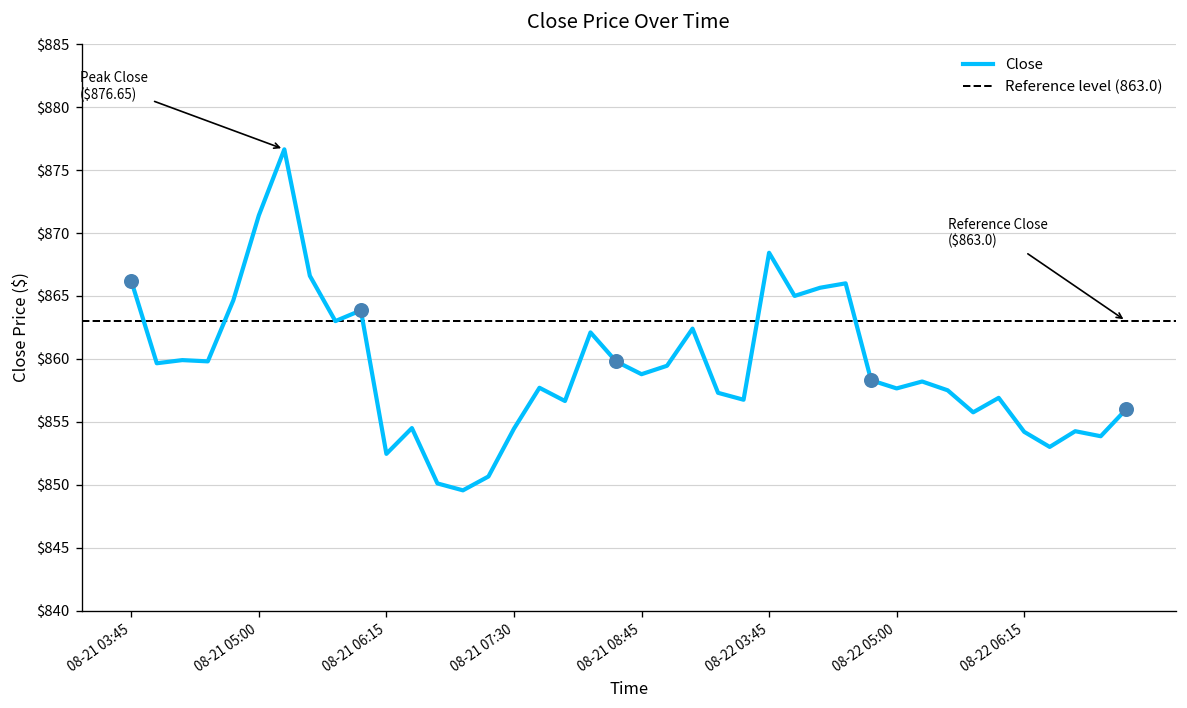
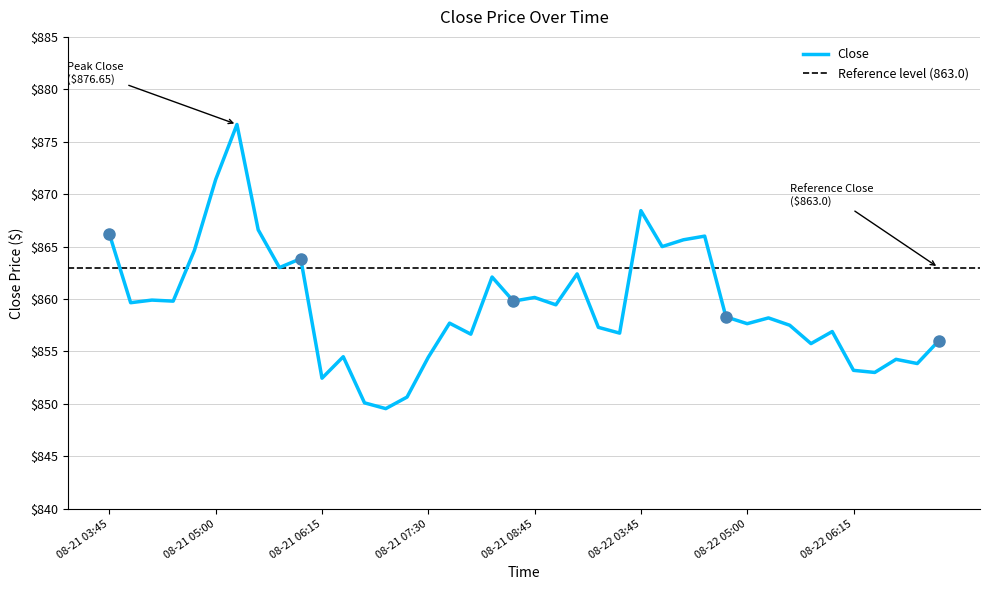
  {
    "Close": {
      "08-21 05:00": "$871.4",
      "08-21 06:15": "$852.5",
      "08-21 07:30": "$854.5",
-     "08-21 08:45": "$858.8",
+     "08-21 08:45": "$860.2",
      "08-22 03:45": "$868.4",
      "08-22 05:00": "$857.7",
-     "08-22 06:15": "$854.2"
+     "08-22 06:15": "$853.2"
    }
  }
